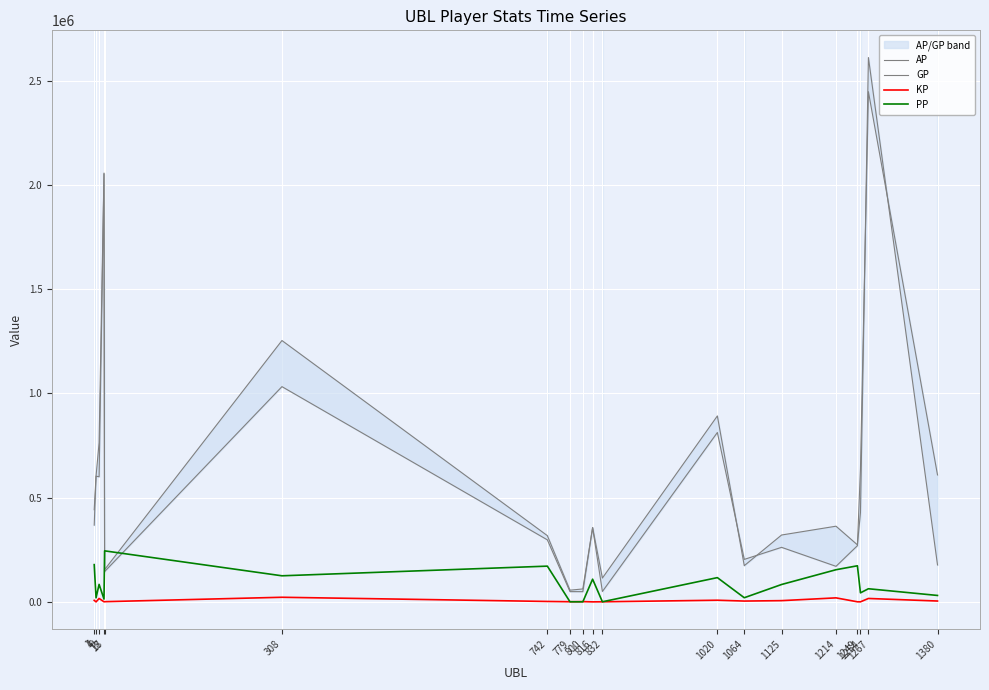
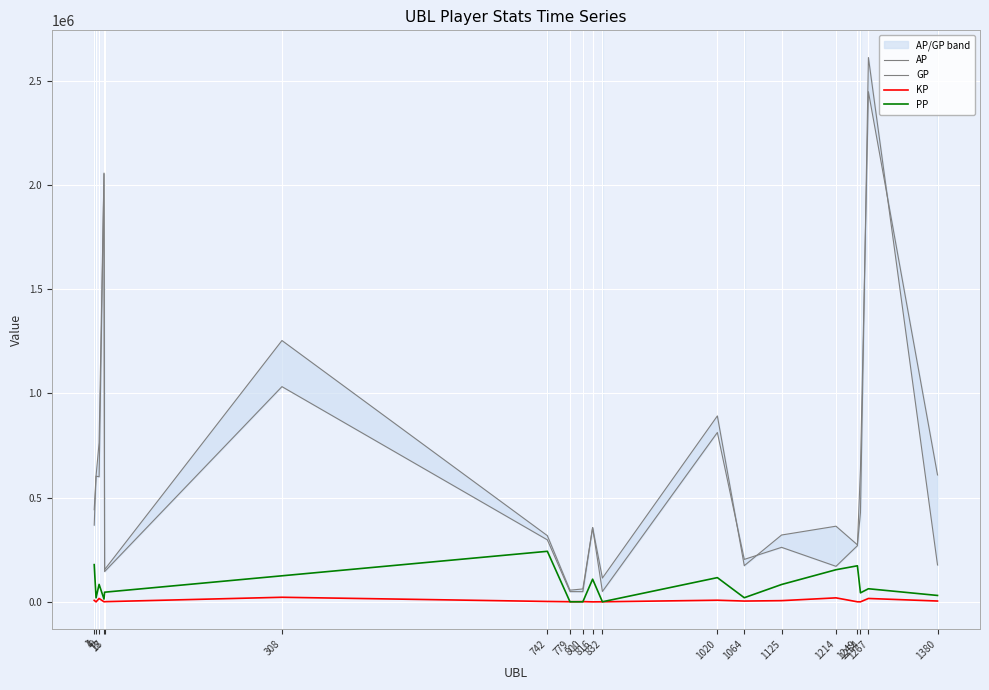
  {
    "KP": {
      "1": 10000,
      "4": 0,
      "9": 20000,
      "17": 0,
      "18": 0,
      "308": 20000,
      "742": 0,
      "816": 0,
      "1020": 10000,
      "1064": 0,
      "1125": 10000,
      "1214": 20000,
      "1249": 0,
      "1254": 0,
      "1267": 20000,
      "1380": 0
    },
    "PP": {
      "1": 180000,
      "4": 20000,
      "9": 80000,
      "17": 10000,
-     "18": 240000,
+     "18": 50000,
      "308": 130000,
-     "742": 170000,
+     "742": 240000,
      "816": 110000,
      "1020": 120000,
      "1064": 20000,
      "1125": 80000,
      "1214": 150000,
      "1249": 170000,
      "1254": 40000,
      "1267": 60000,
      "1380": 30000
    }
  }
